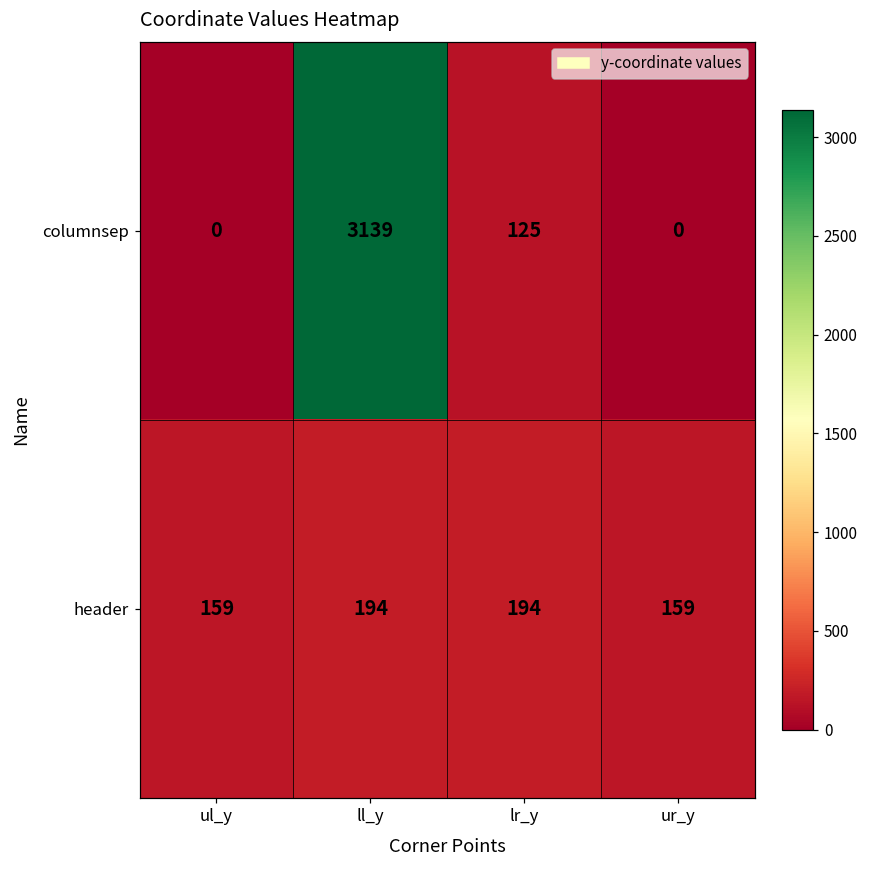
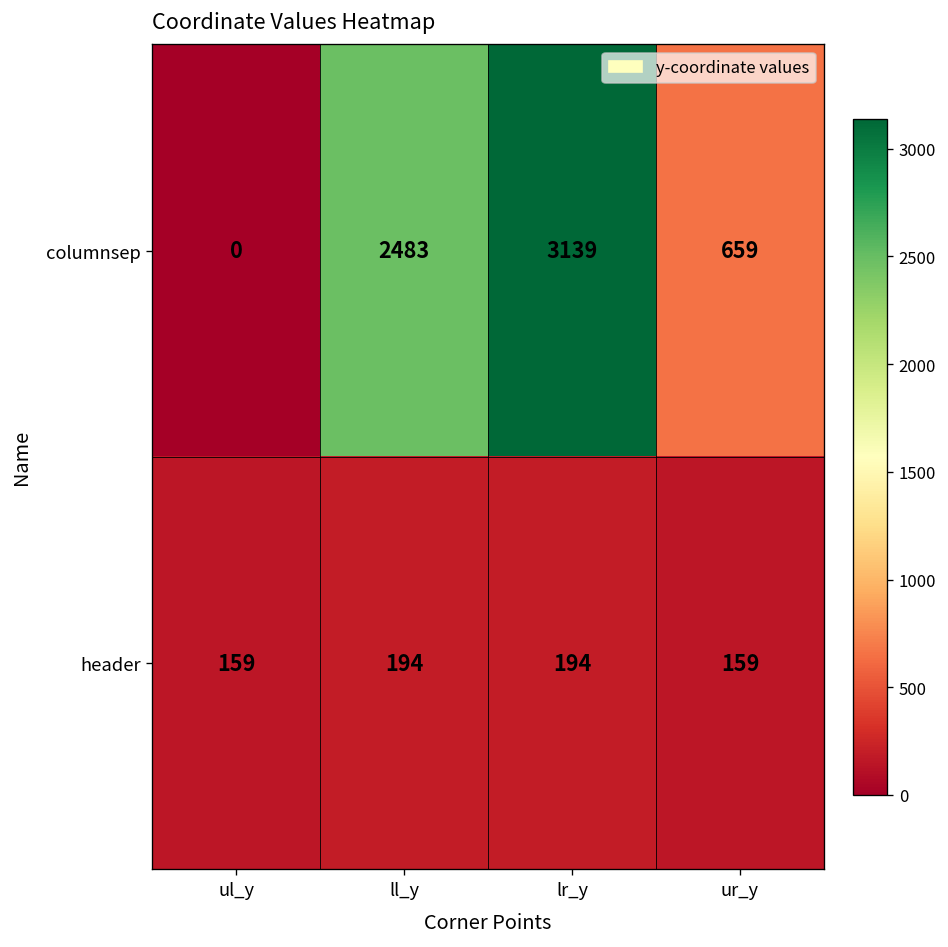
  {
    "columnsep": {
      "ul_y": 0,
-     "ll_y": 3139,
-     "lr_y": 125,
-     "ur_y": 0
+     "ll_y": 2483,
+     "lr_y": 3139,
+     "ur_y": 659
    },
    "header": {
      "ul_y": 159,
      "ll_y": 194,
      "lr_y": 194,
      "ur_y": 159
    }
  }
